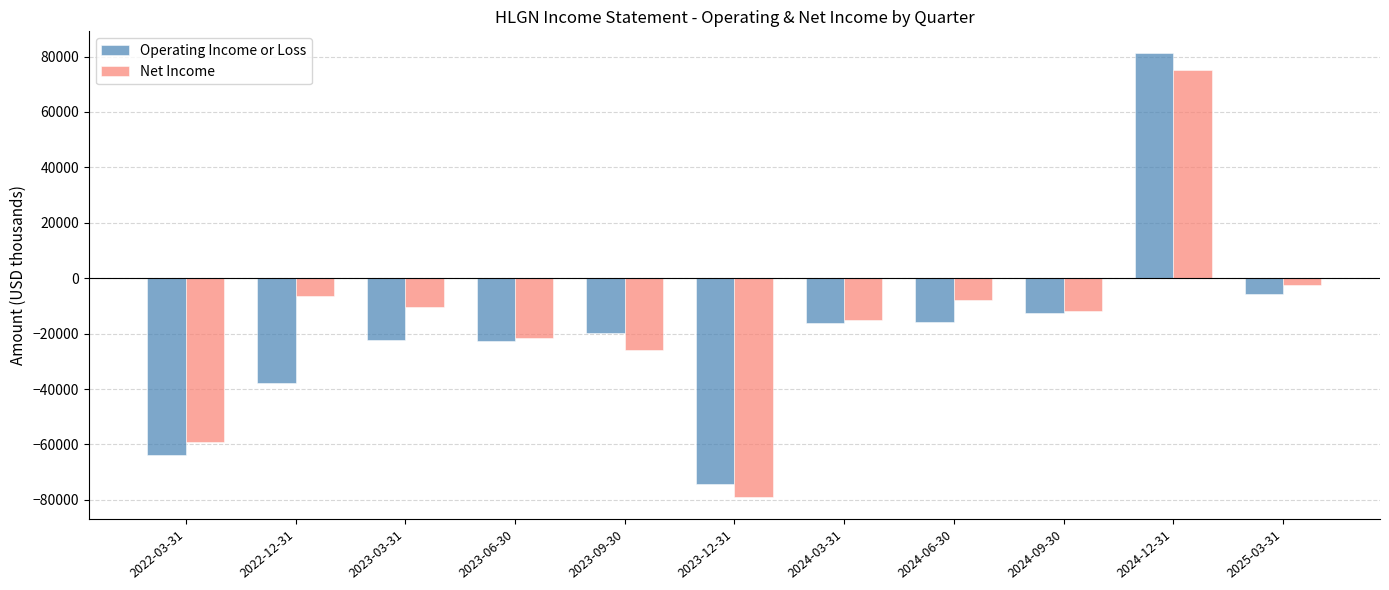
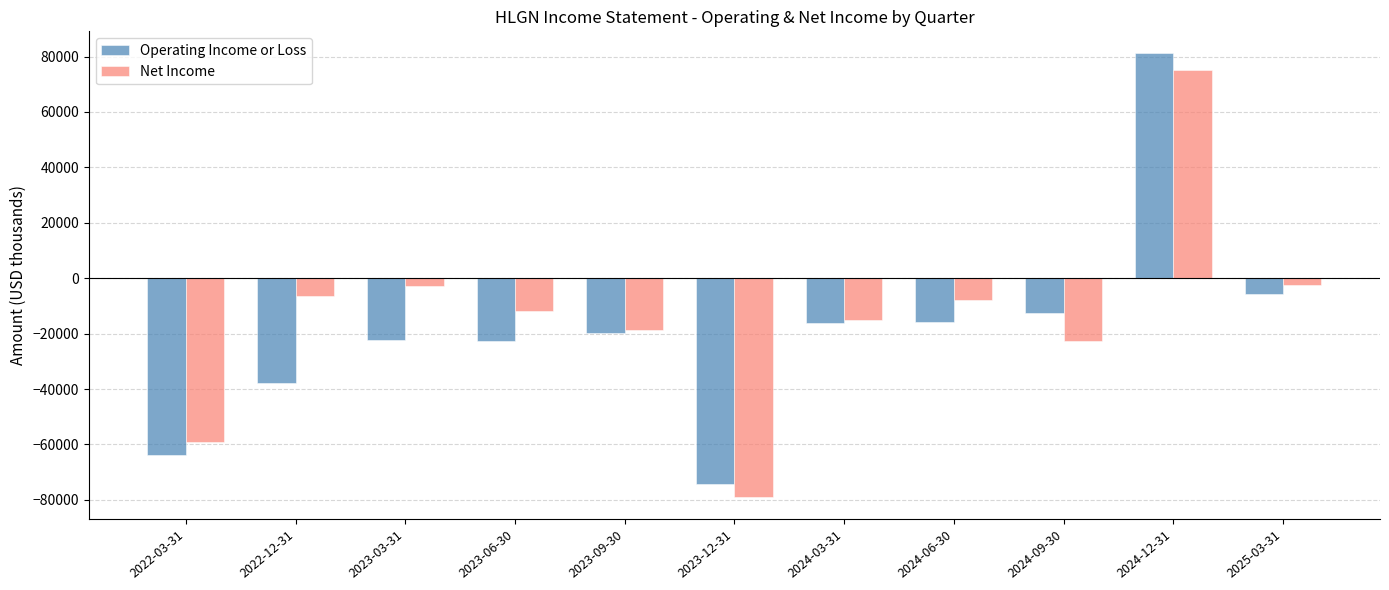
  {
    "Operating Income or Loss": {
      "2022-03-31": -64000,
      "2022-12-31": -38000,
      "2023-03-31": -22000,
      "2023-06-30": -23000,
      "2023-09-30": -20000,
      "2023-12-31": -74000,
      "2024-03-31": -16000,
      "2024-06-30": -16000,
      "2024-09-30": -12000,
      "2024-12-31": 81000,
      "2025-03-31": -6000
    },
    "Net Income": {
      "2022-03-31": -59000,
      "2022-12-31": -6000,
-     "2023-03-31": -11000,
-     "2023-06-30": -22000,
-     "2023-09-30": -26000,
+     "2023-03-31": -3000,
+     "2023-06-30": -12000,
+     "2023-09-30": -19000,
      "2023-12-31": -79000,
      "2024-03-31": -15000,
      "2024-06-30": -8000,
-     "2024-09-30": -12000,
+     "2024-09-30": -23000,
      "2024-12-31": 75000,
      "2025-03-31": -2000
    }
  }
